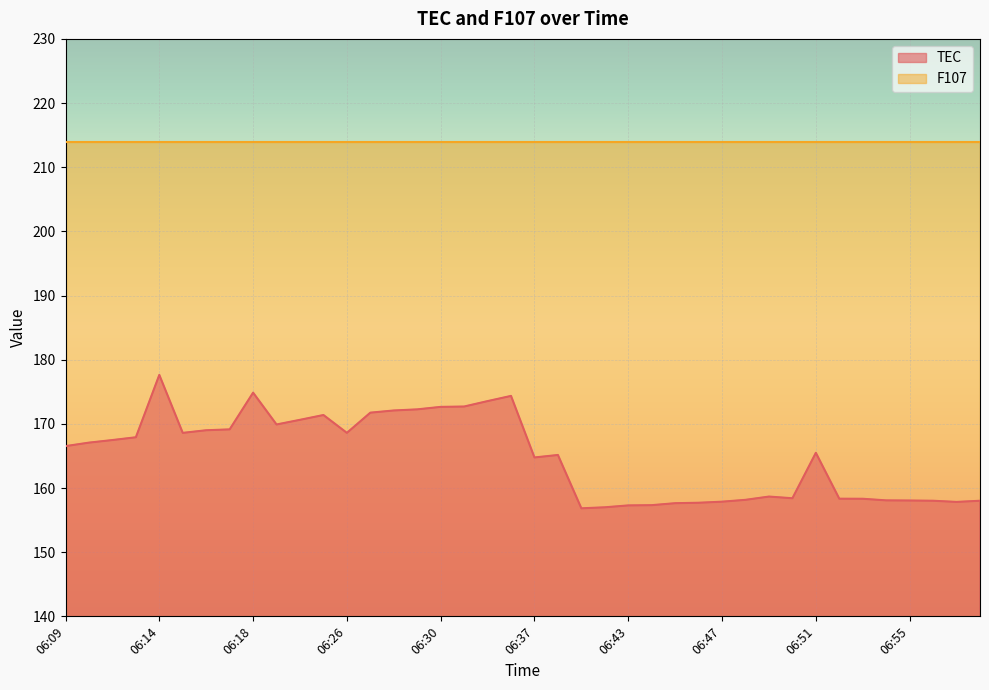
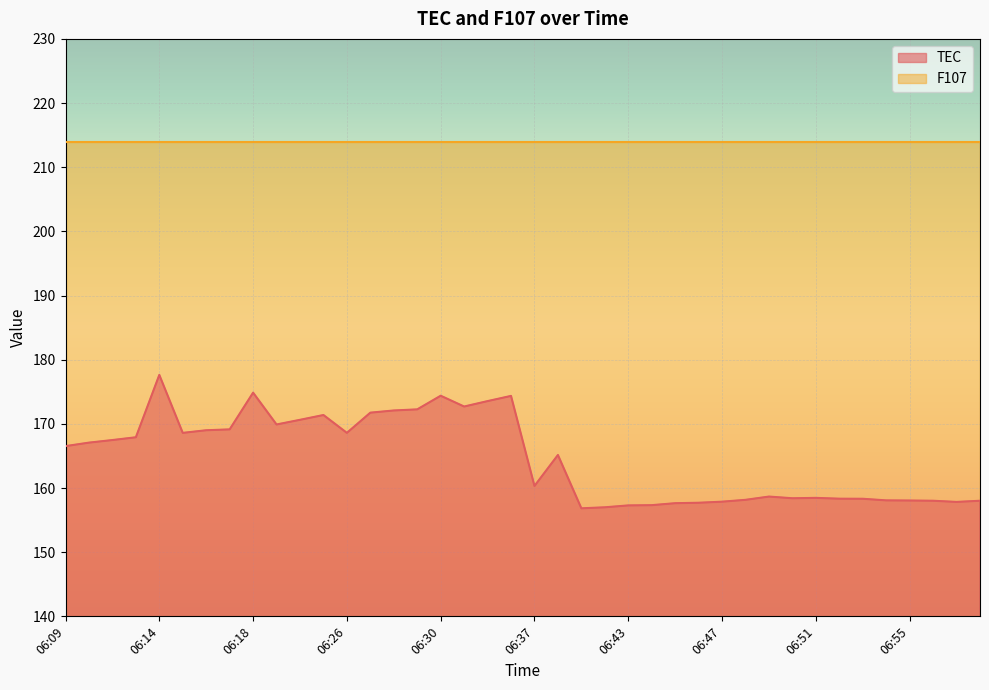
  {
    "TEC": {
      "06:09": 167,
      "06:14": 178,
      "06:18": 175,
      "06:26": 169,
-     "06:30": 173,
-     "06:37": 165,
+     "06:30": 174,
+     "06:37": 160,
      "06:43": 157,
      "06:47": 158,
-     "06:51": 165,
+     "06:51": 158,
      "06:55": 158
    },
    "F107": {
      "06:09": 214,
      "06:14": 214,
      "06:18": 214,
      "06:26": 214,
      "06:30": 214,
      "06:37": 214,
      "06:43": 214,
      "06:47": 214,
      "06:51": 214,
      "06:55": 214
    }
  }
